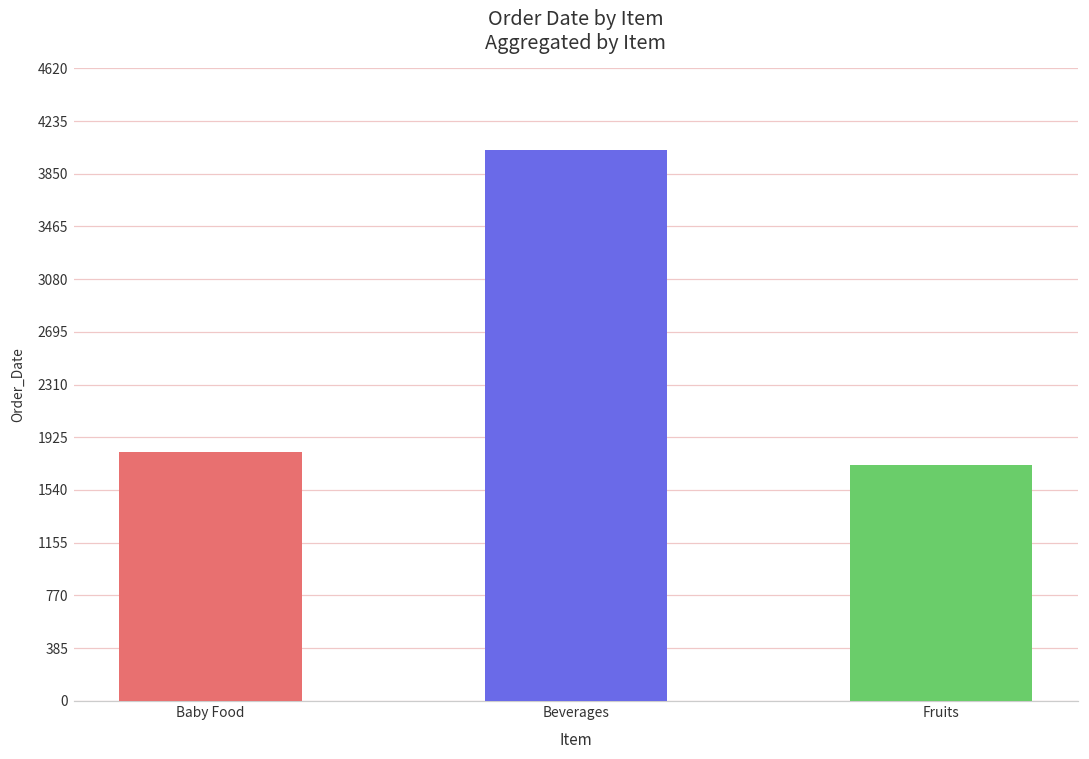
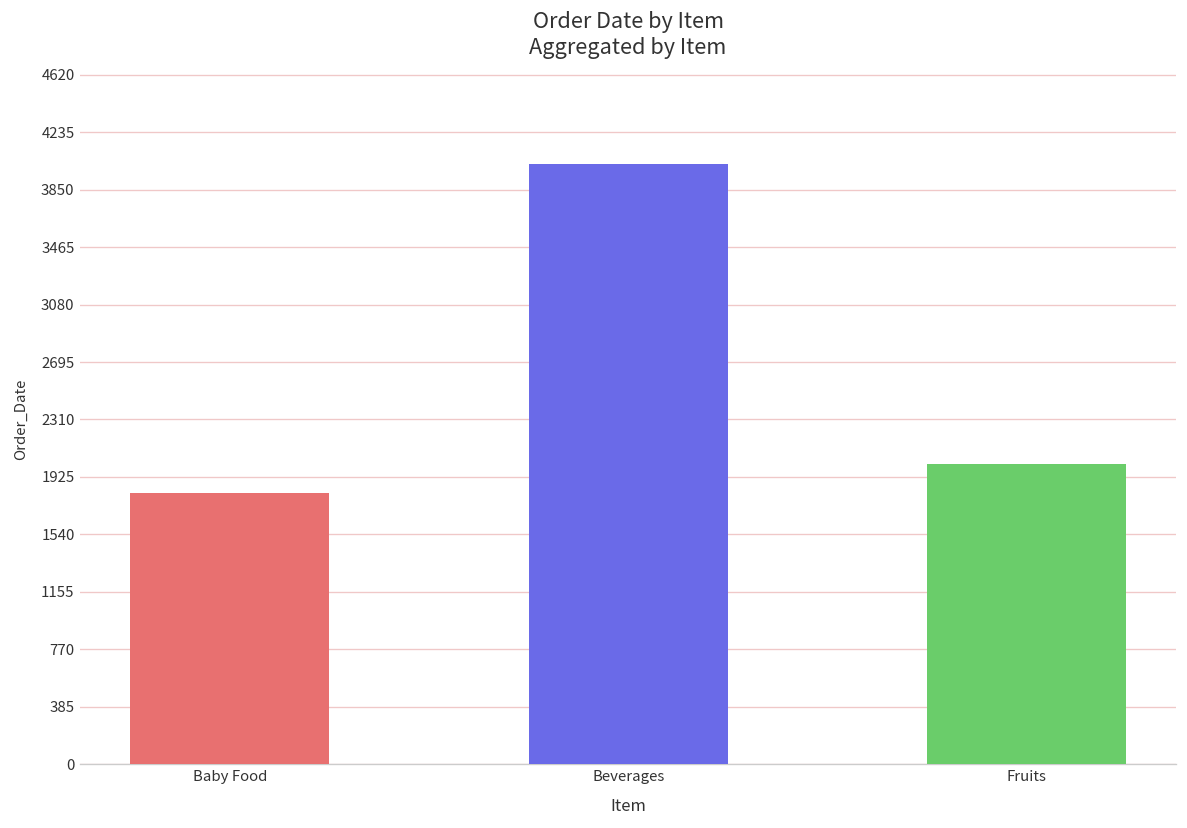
  {
    "Baby Food": 1820,
    "Beverages": 4020,
-   "Fruits": 1720
+   "Fruits": 2010
  }
